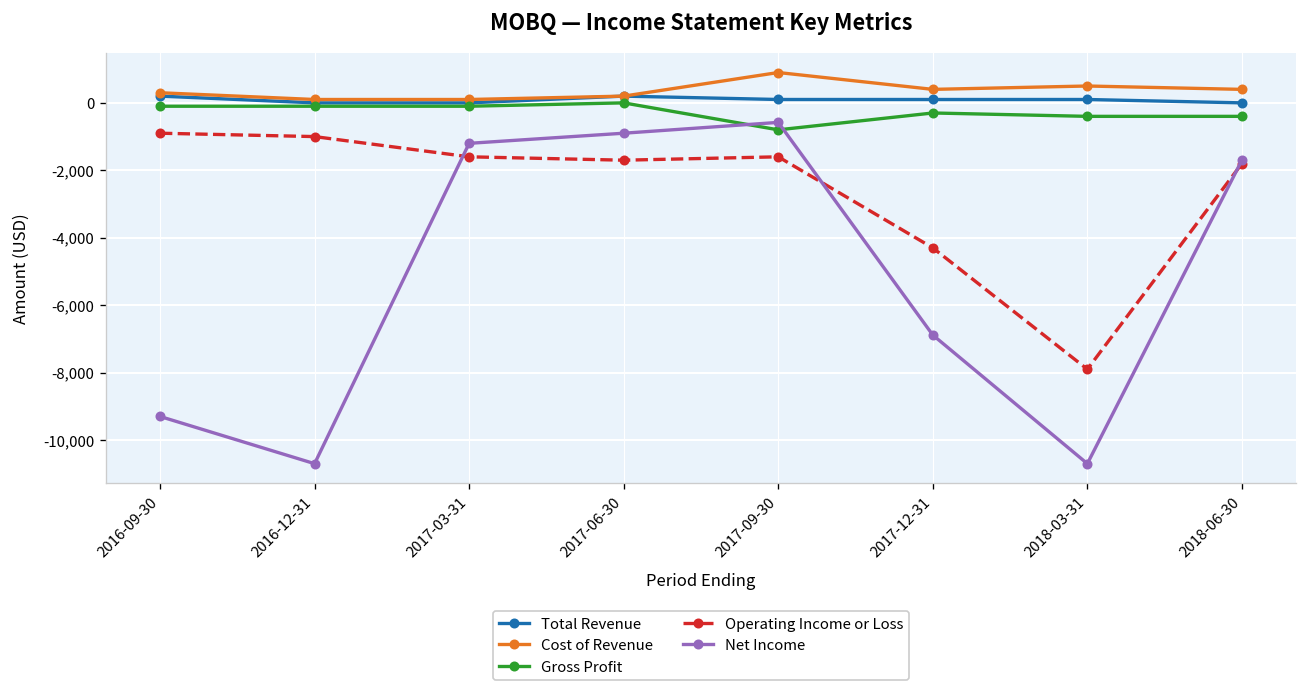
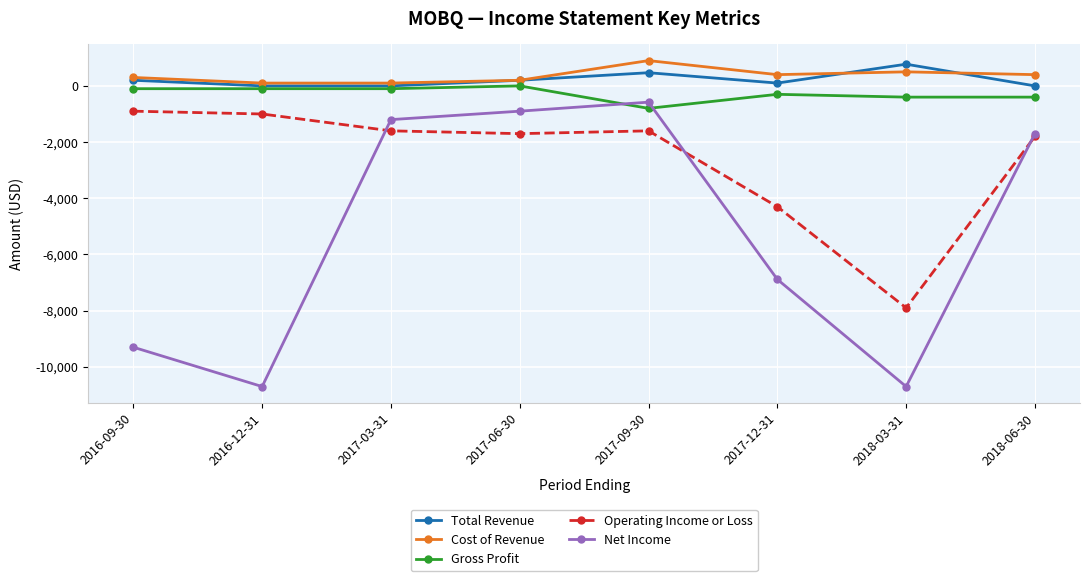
  {
    "Total Revenue": {
      "2016-09-30": "200",
      "2016-12-31": "0",
      "2017-03-31": "0",
-     "2017-09-30": "100",
+     "2017-09-30": "500",
      "2017-12-31": "100",
-     "2018-03-31": "100",
+     "2018-03-31": "800",
      "2018-06-30": "0"
    },
    "Cost of Revenue": {
      "2016-09-30": "300",
      "2016-12-31": "100",
      "2017-03-31": "100",
      "2017-09-30": "900",
      "2017-12-31": "400",
      "2018-03-31": "500",
      "2018-06-30": "400"
    },
    "Gross Profit": {
      "2016-09-30": "-100",
      "2016-12-31": "-100",
      "2017-03-31": "-100",
      "2017-06-30": "0",
      "2017-09-30": "-800",
      "2017-12-31": "-300",
      "2018-03-31": "-400",
      "2018-06-30": "-400"
    },
    "Operating Income or Loss": {
      "2016-09-30": "-900",
      "2016-12-31": "-1,000",
      "2017-03-31": "-1,600",
      "2017-06-30": "-1,700",
      "2017-09-30": "-1,600",
      "2017-12-31": "-4,300",
      "2018-03-31": "-7,900",
      "2018-06-30": "-1,800"
    },
    "Net Income": {
      "2016-09-30": "-9,300",
      "2016-12-31": "-10,700",
      "2017-03-31": "-1,200",
      "2017-06-30": "-900",
      "2017-09-30": "-600",
      "2017-12-31": "-6,900",
      "2018-03-31": "-10,700",
      "2018-06-30": "-1,700"
    }
  }
